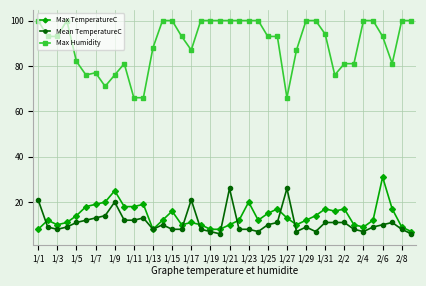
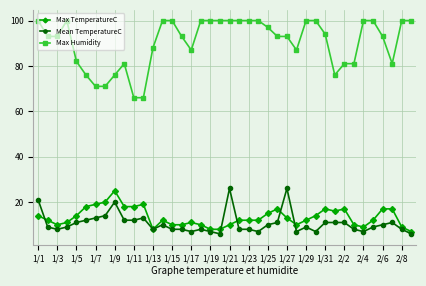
  {
    "Max TemperatureC": {
-     "1/1": 8,
+     "1/1": 14,
      "1/3": 10,
      "1/5": 14,
      "1/7": 19,
      "1/9": 25,
      "1/11": 18,
-     "1/15": 16,
+     "1/15": 10,
      "1/17": 11,
      "1/21": 10,
-     "1/23": 20,
+     "1/23": 12,
      "1/25": 15,
      "1/27": 13,
      "1/29": 12,
      "1/31": 17,
      "2/2": 17,
      "2/4": 9,
-     "2/6": 31
+     "2/6": 17
    },
    "Mean TemperatureC": {
      "1/1": 21,
      "1/3": 8,
      "1/5": 11,
      "1/7": 13,
      "1/9": 20,
      "1/11": 12,
      "1/15": 8,
-     "1/17": 21,
+     "1/17": 7,
      "1/21": 26,
      "1/23": 8,
      "1/25": 10,
      "1/27": 26,
      "1/29": 9,
      "1/31": 11,
      "2/2": 11,
      "2/4": 7,
      "2/6": 10
    },
    "Max Humidity": {
      "1/5": 82,
-     "1/7": 77,
+     "1/7": 71,
      "1/9": 76,
      "1/11": 66,
      "1/13": 88,
      "1/15": 100,
      "1/17": 87,
      "1/19": 100,
      "1/21": 100,
      "1/23": 100,
-     "1/25": 93,
-     "1/27": 66,
+     "1/25": 97,
+     "1/27": 93,
      "1/29": 100,
      "1/31": 94,
      "2/2": 81,
      "2/4": 100,
      "2/6": 93,
      "2/8": 100
    }
  }
